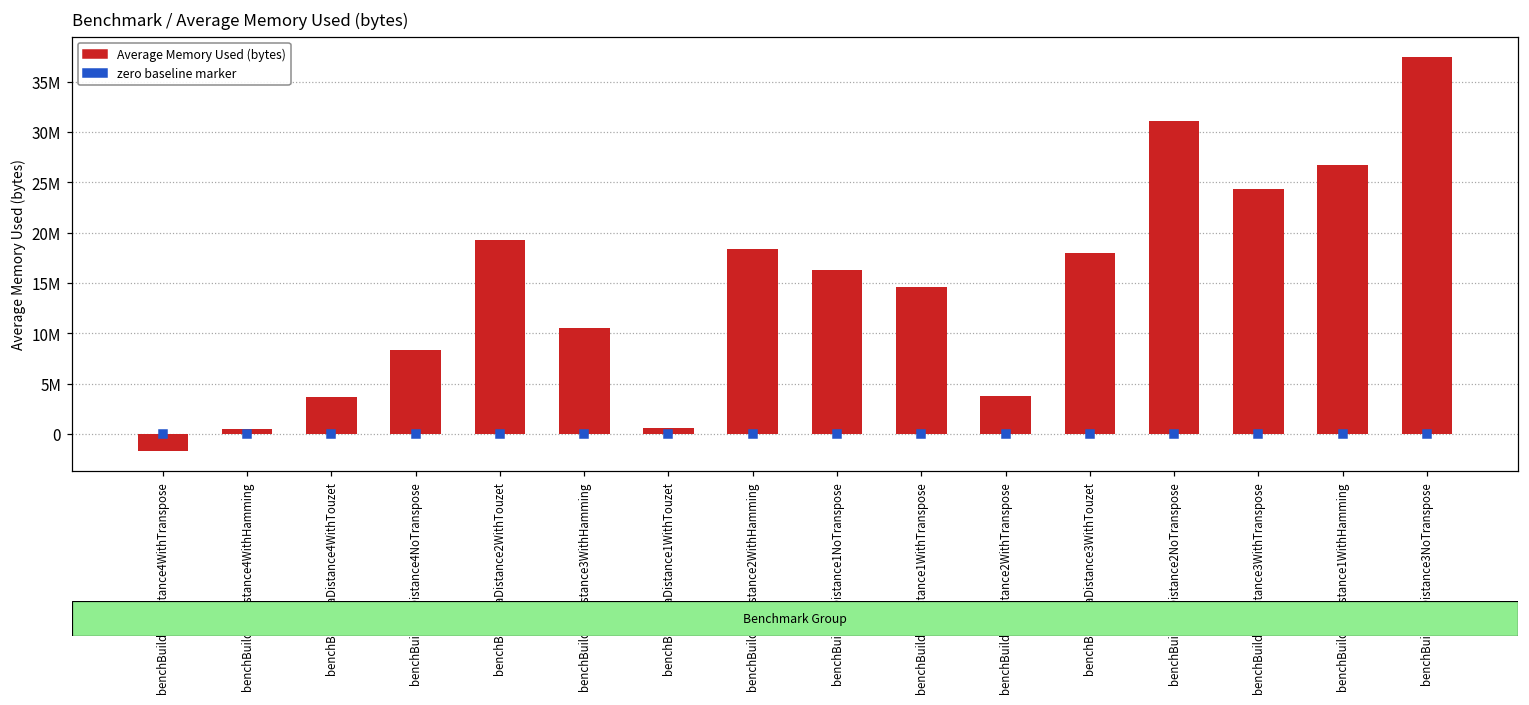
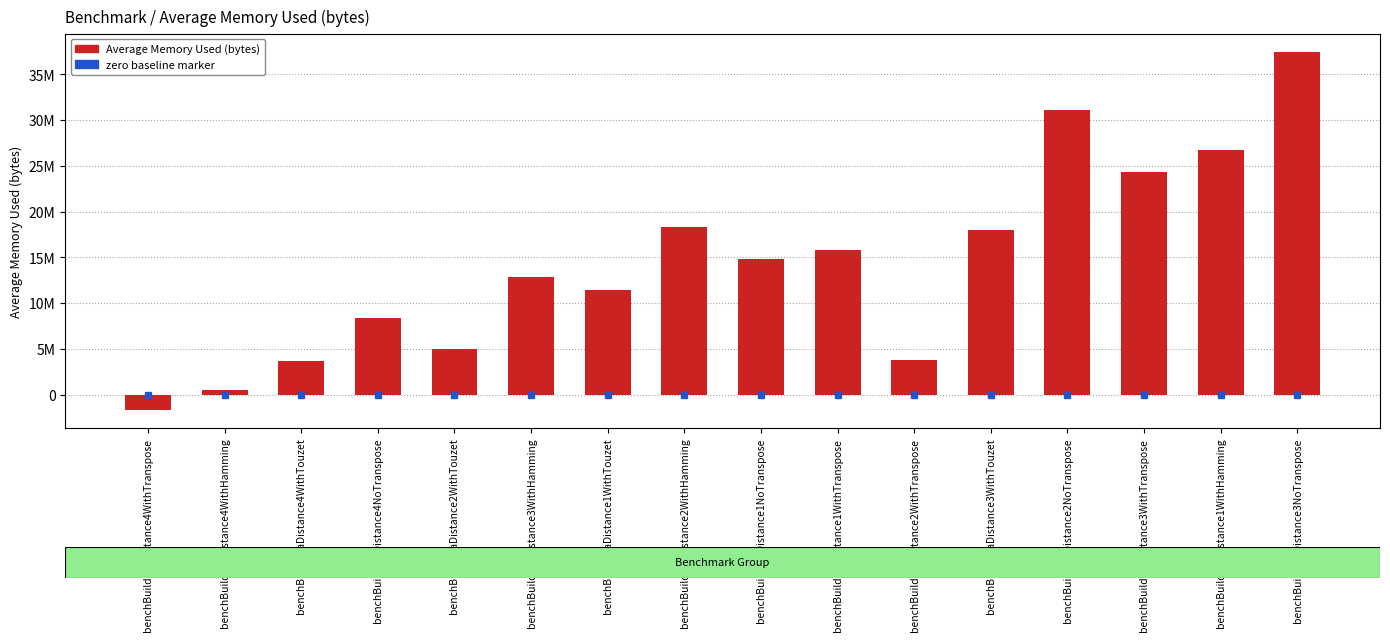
  {
    "Average Memory Used (bytes)": {
      "benchBuildDfaDistance4WithTranspose": -2000000,
      "benchBuildDfaDistance4WithHamming": 0,
      "benchBuildDfaDistance4WithTouzet": 4000000,
      "benchBuildDfaDistance4NoTranspose": 8000000,
-     "benchBuildDfaDistance2WithTouzet": 19000000,
-     "benchBuildDfaDistance3WithHamming": 11000000,
-     "benchBuildDfaDistance1WithTouzet": 1000000,
+     "benchBuildDfaDistance2WithTouzet": 5000000,
+     "benchBuildDfaDistance3WithHamming": 13000000,
+     "benchBuildDfaDistance1WithTouzet": 11000000,
      "benchBuildDfaDistance2WithHamming": 18000000,
-     "benchBuildDfaDistance1NoTranspose": 16000000,
-     "benchBuildDfaDistance1WithTranspose": 15000000,
+     "benchBuildDfaDistance1NoTranspose": 15000000,
+     "benchBuildDfaDistance1WithTranspose": 16000000,
      "benchBuildDfaDistance2WithTranspose": 4000000,
      "benchBuildDfaDistance3WithTouzet": 18000000,
      "benchBuildDfaDistance2NoTranspose": 31000000,
      "benchBuildDfaDistance3WithTranspose": 24000000,
      "benchBuildDfaDistance1WithHamming": 27000000,
      "benchBuildDfaDistance3NoTranspose": 37000000
    }
  }
